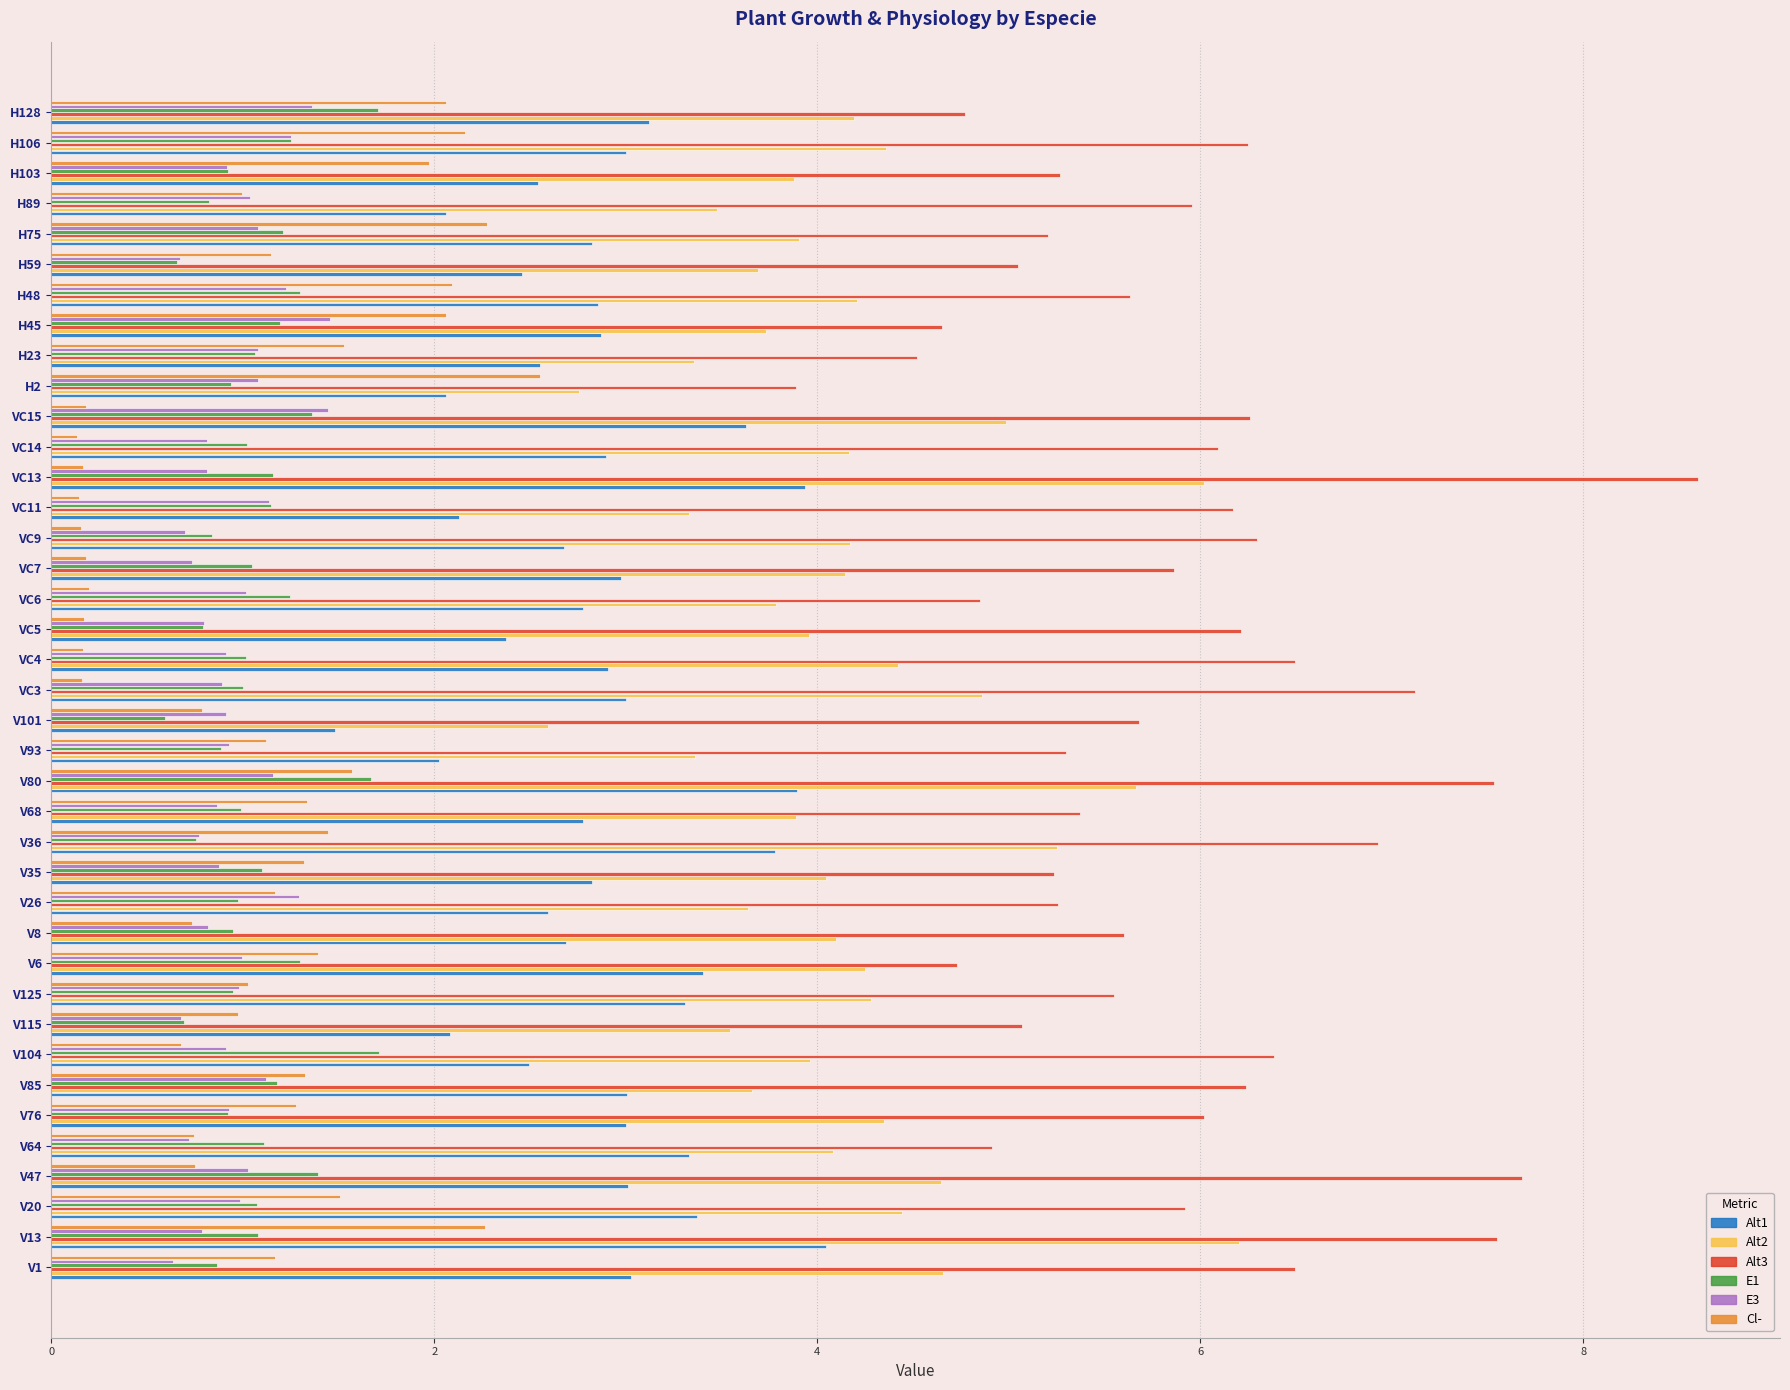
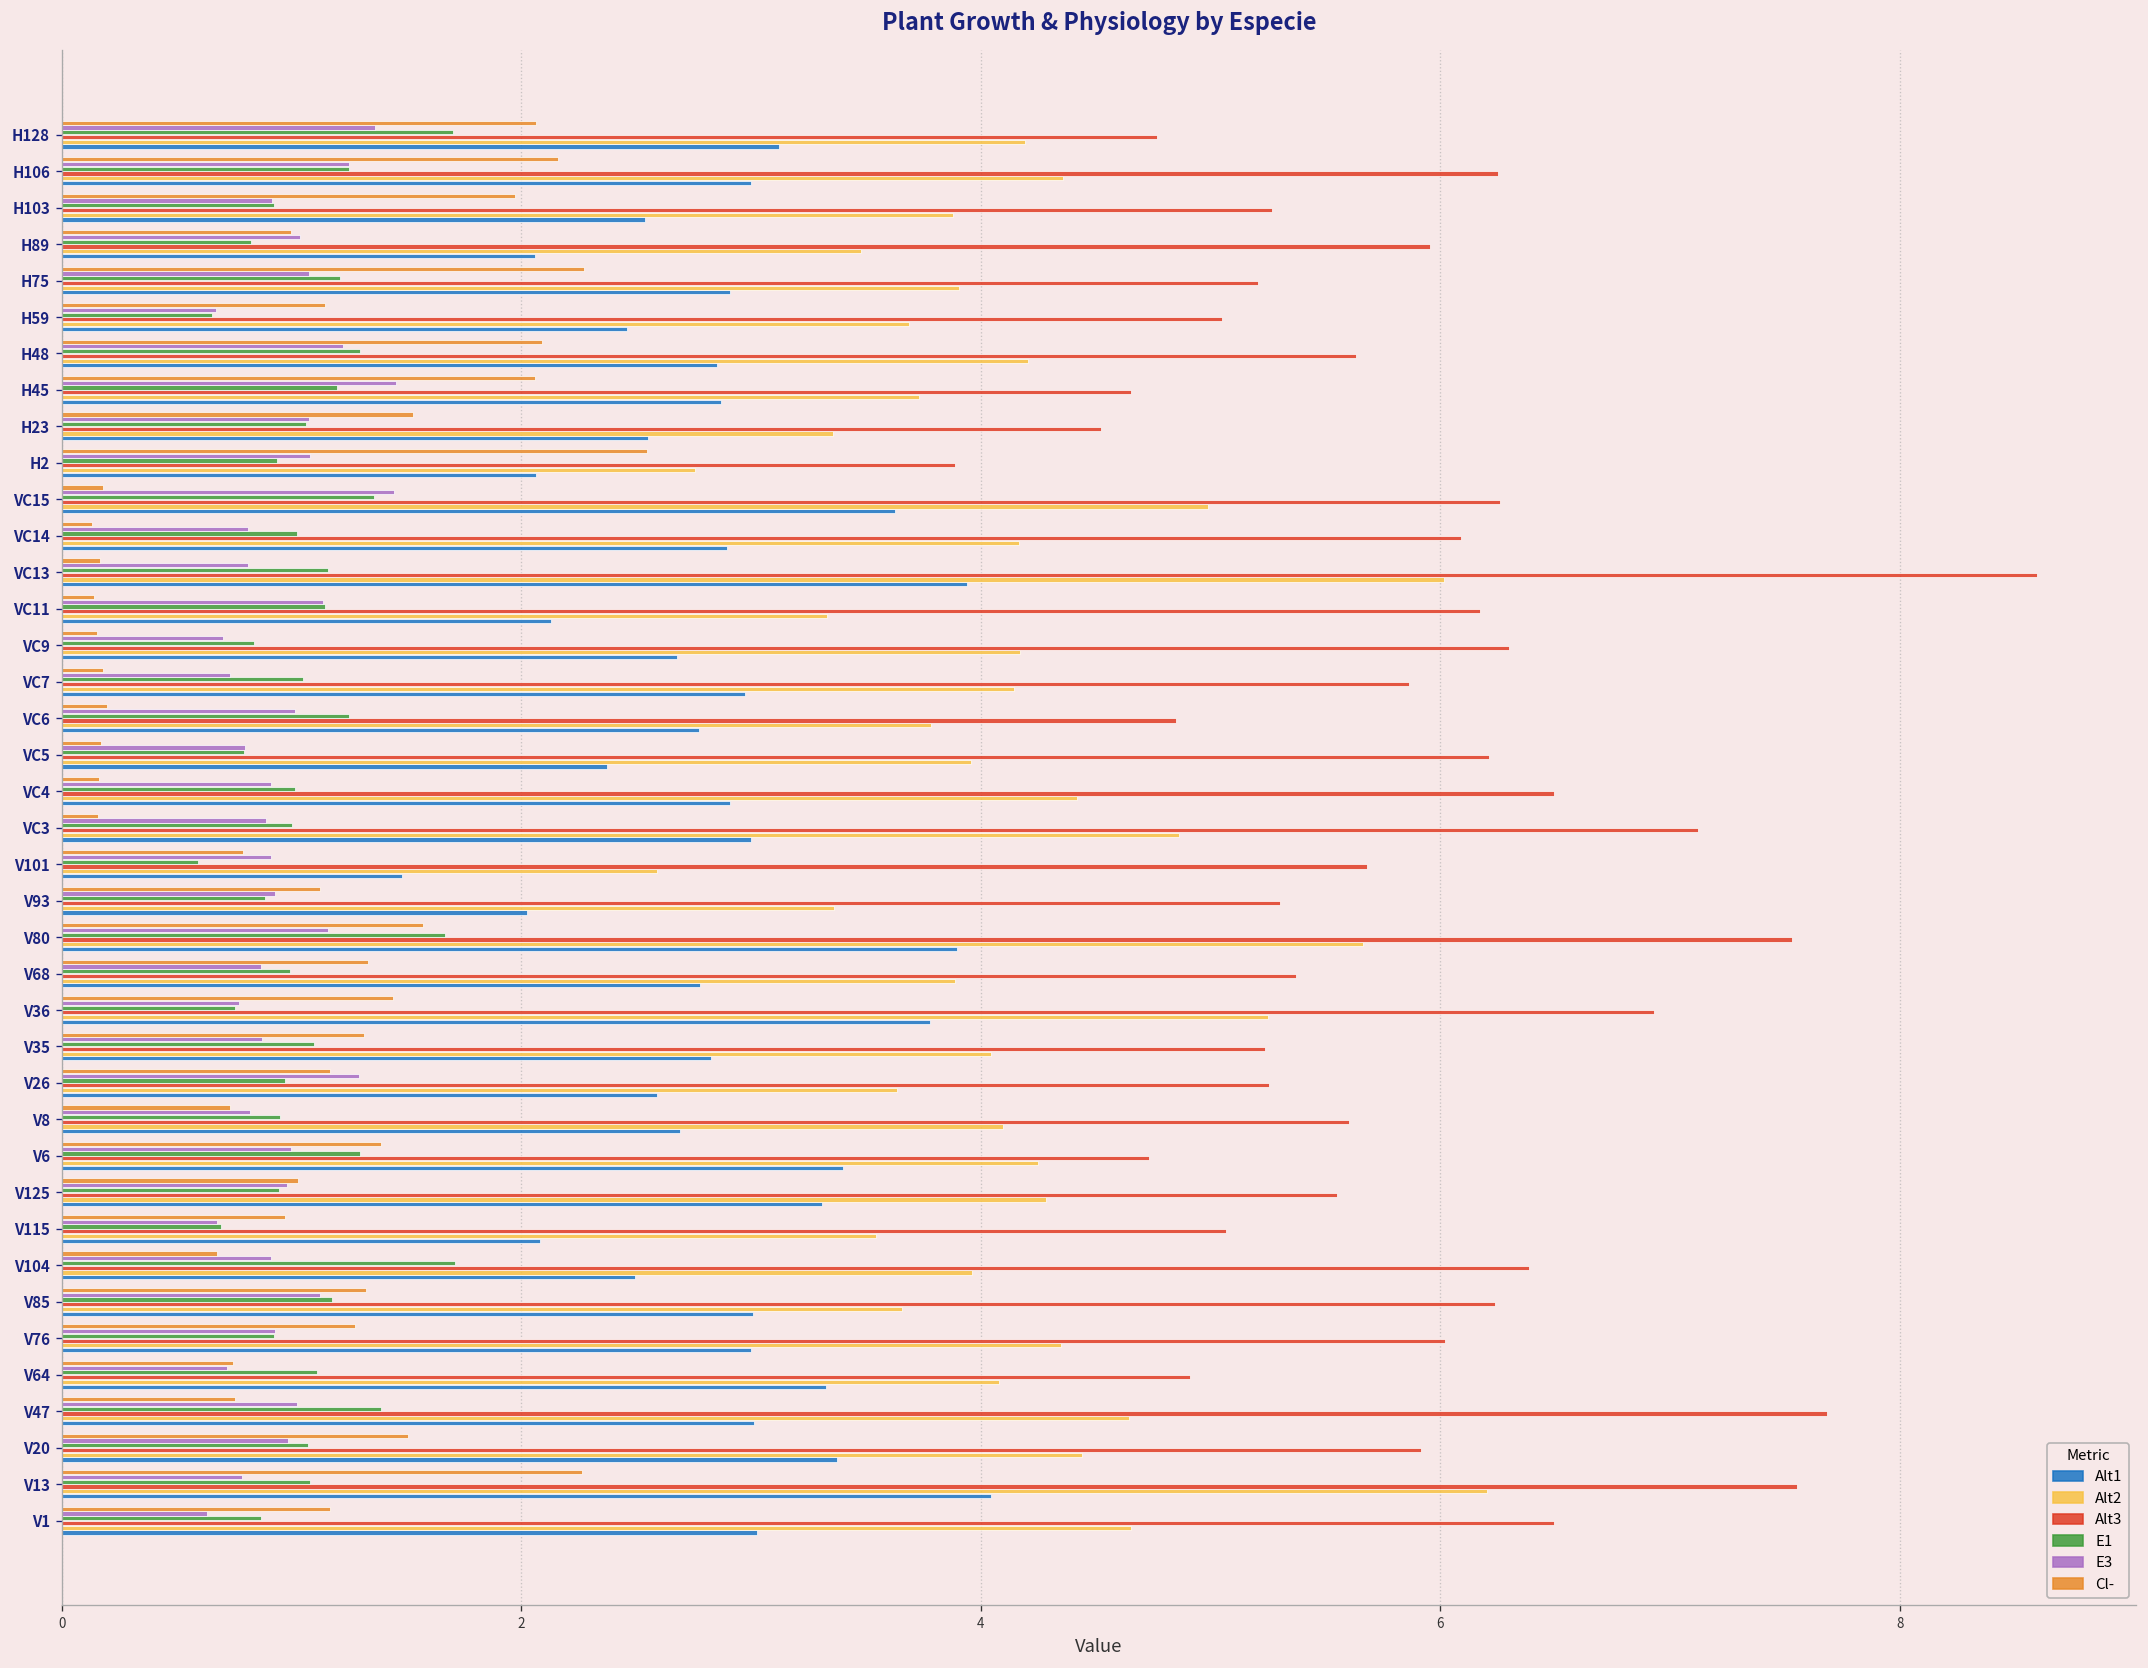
  {
    "Alt1": {
      "H128": 3.12,
      "H106": 3.00,
      "H103": 2.54,
      "H89": 2.06,
-     "H75": 2.82,
+     "H75": 2.91,
      "H59": 2.46,
      "H48": 2.85,
      "H45": 2.87,
      "H23": 2.55,
      "H2": 2.06,
      "VC15": 3.63,
      "VC14": 2.90,
      "VC13": 3.94,
      "VC11": 2.13,
      "VC9": 2.68,
      "VC7": 2.97,
      "VC6": 2.77,
      "VC5": 2.37,
      "VC4": 2.91,
      "VC3": 3.00,
      "V101": 1.48,
      "V93": 2.03,
      "V80": 3.90,
      "V68": 2.78,
      "V36": 3.78,
      "V35": 2.82,
      "V26": 2.59,
      "V8": 2.69,
      "V6": 3.40,
      "V125": 3.31,
      "V115": 2.08,
      "V104": 2.50,
      "V85": 3.01,
      "V76": 3.00,
      "V64": 3.33,
      "V47": 3.01,
      "V20": 3.37,
      "V13": 4.05,
      "V1": 3.03
    }
  }
